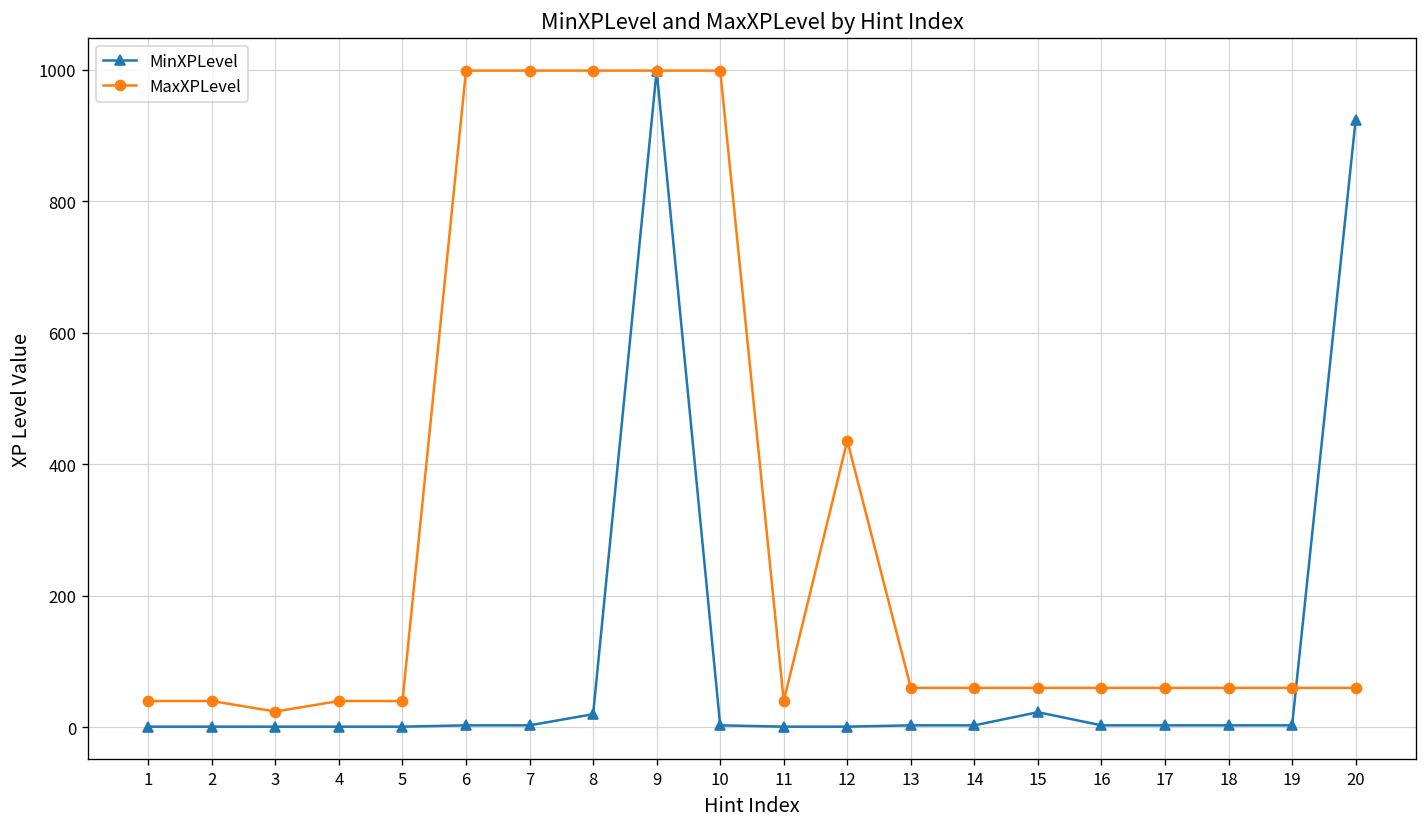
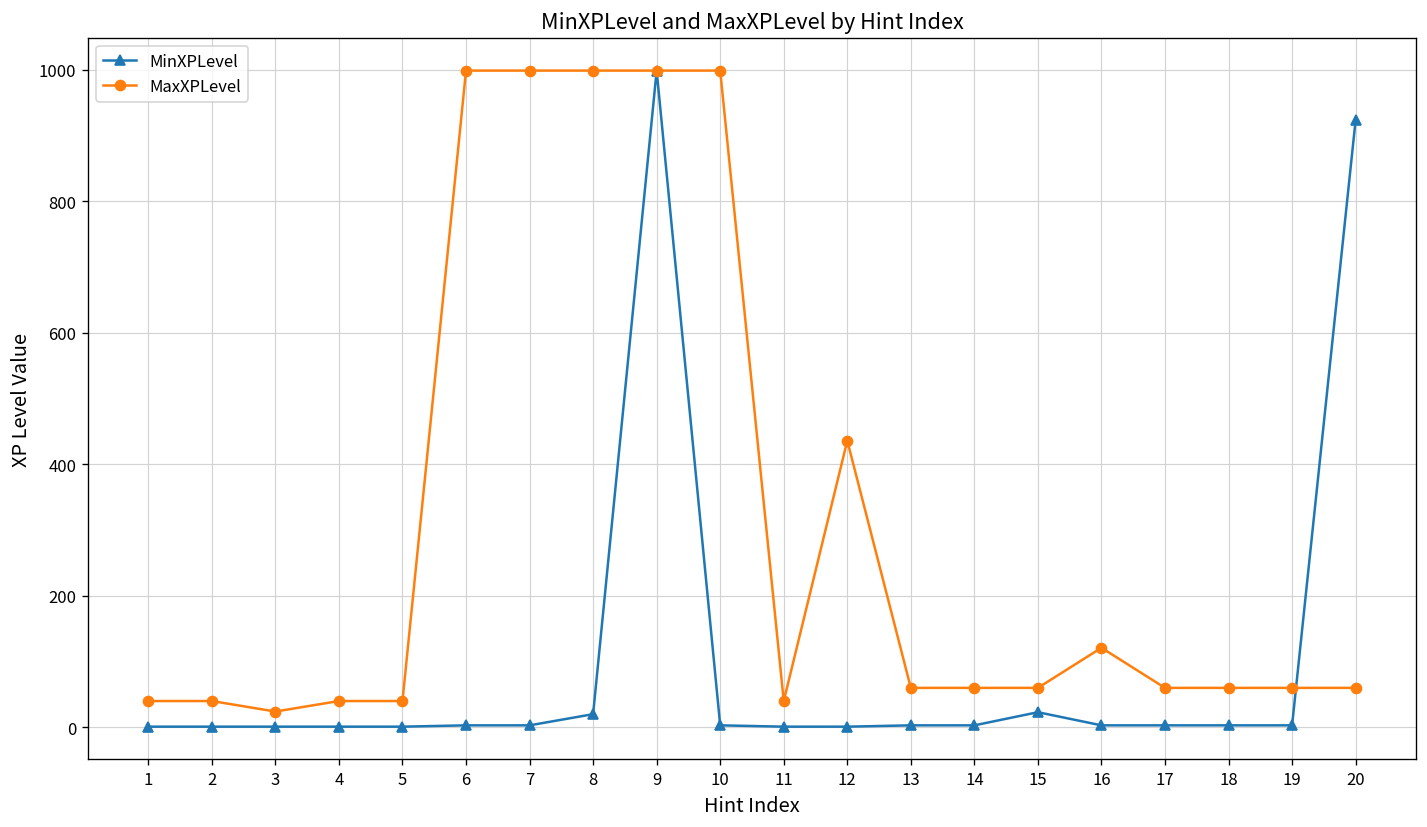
  {
    "MinXPLevel": {
      "1": 0,
      "2": 0,
      "3": 0,
      "4": 0,
      "5": 0,
      "6": 0,
      "7": 0,
      "8": 20,
      "10": 0,
      "11": 0,
      "12": 0,
      "13": 0,
      "14": 0,
      "15": 20,
      "16": 0,
      "17": 0,
      "18": 0,
      "19": 0,
      "20": 920
    },
    "MaxXPLevel": {
      "1": 40,
      "2": 40,
      "3": 20,
      "4": 40,
      "5": 40,
      "6": 1000,
      "7": 1000,
      "8": 1000,
      "10": 1000,
      "11": 40,
      "12": 440,
      "13": 60,
      "14": 60,
      "15": 60,
-     "16": 60,
+     "16": 120,
      "17": 60,
      "18": 60,
      "19": 60,
      "20": 60
    }
  }
